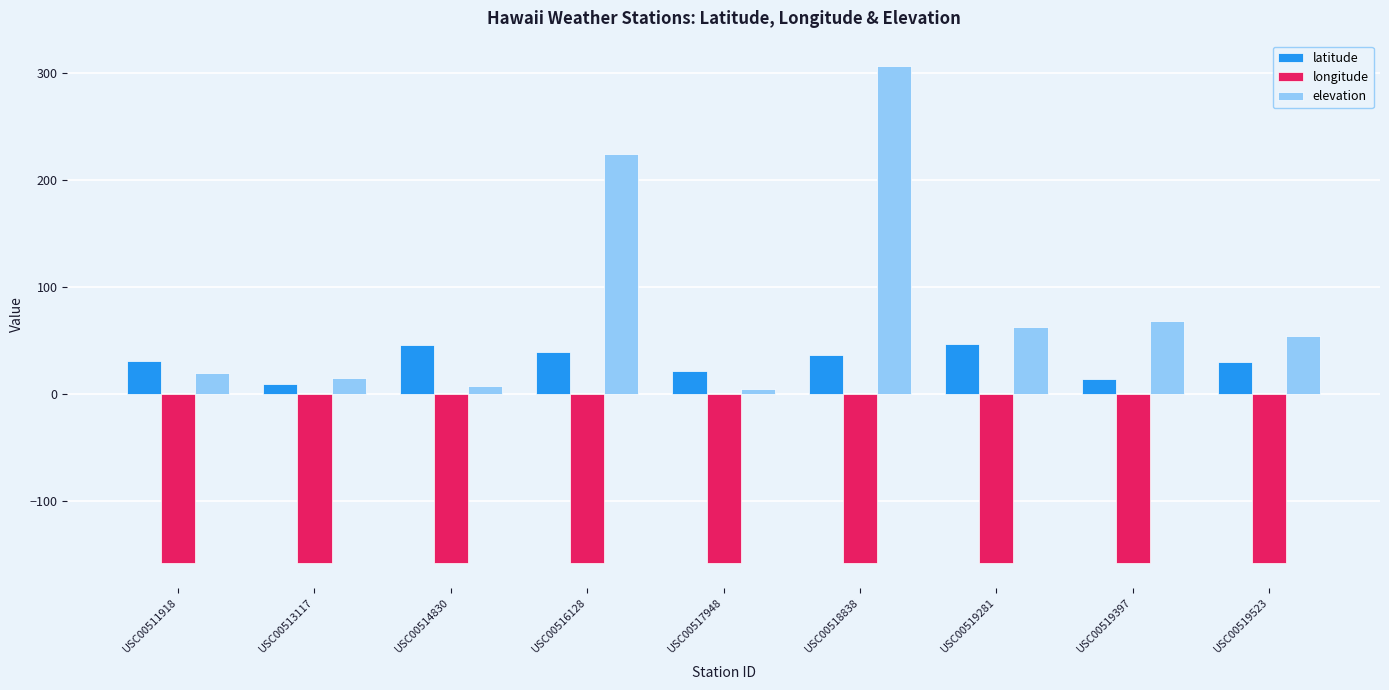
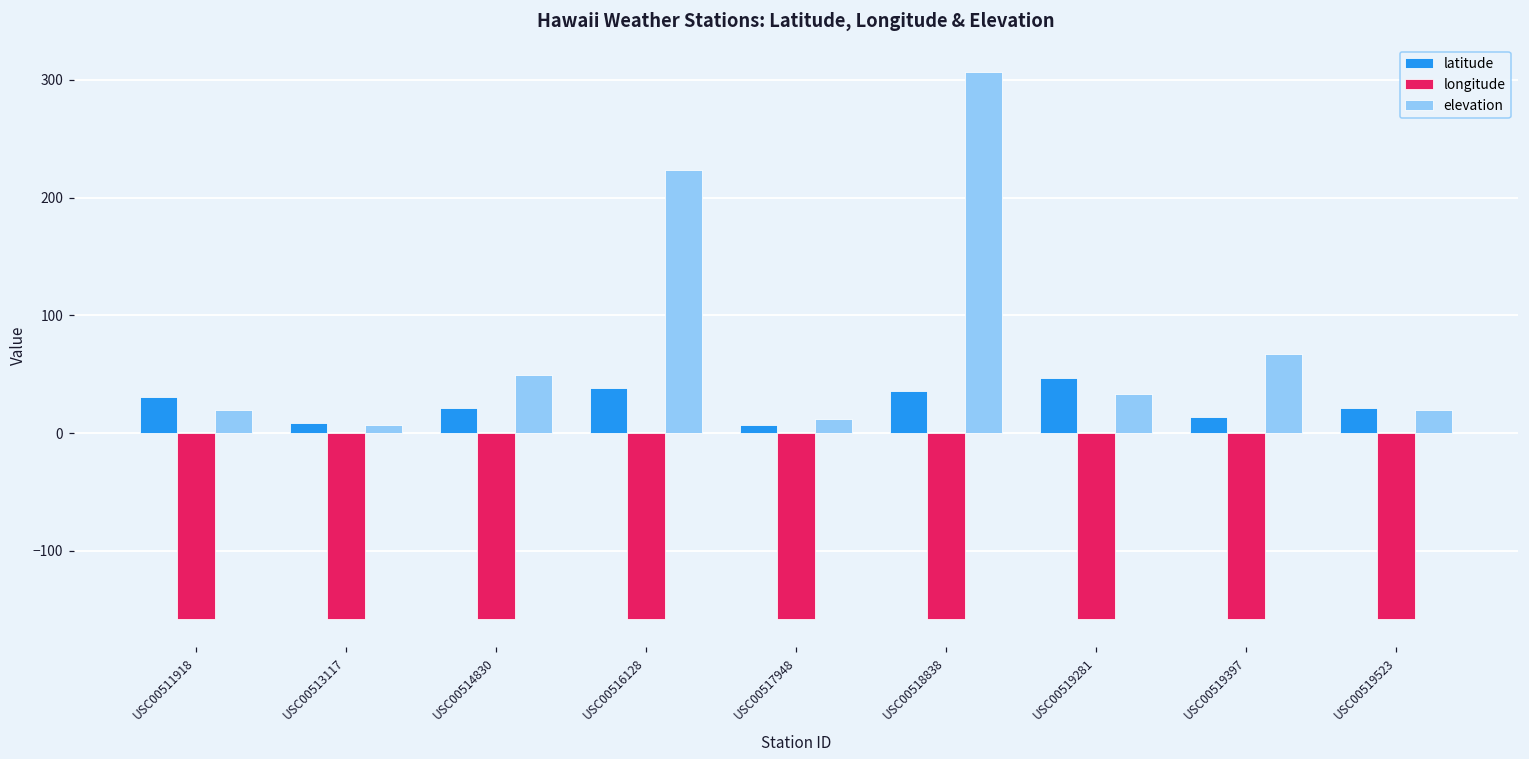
  {
    "latitude": {
      "USC00511918": 31,
      "USC00513117": 9,
-     "USC00514830": 45,
+     "USC00514830": 22,
      "USC00516128": 39,
-     "USC00517948": 21,
+     "USC00517948": 7,
      "USC00518838": 36,
      "USC00519281": 47,
      "USC00519397": 13,
-     "USC00519523": 29
+     "USC00519523": 21
    },
    "longitude": {
      "USC00511918": -158,
      "USC00513117": -158,
      "USC00514830": -158,
      "USC00516128": -158,
      "USC00517948": -158,
      "USC00518838": -158,
      "USC00519281": -158,
      "USC00519397": -158,
      "USC00519523": -158
    },
    "elevation": {
      "USC00511918": 20,
-     "USC00513117": 15,
-     "USC00514830": 7,
+     "USC00513117": 7,
+     "USC00514830": 50,
      "USC00516128": 224,
-     "USC00517948": 4,
+     "USC00517948": 12,
      "USC00518838": 307,
-     "USC00519281": 62,
+     "USC00519281": 33,
      "USC00519397": 68,
-     "USC00519523": 54
+     "USC00519523": 20
    }
  }
